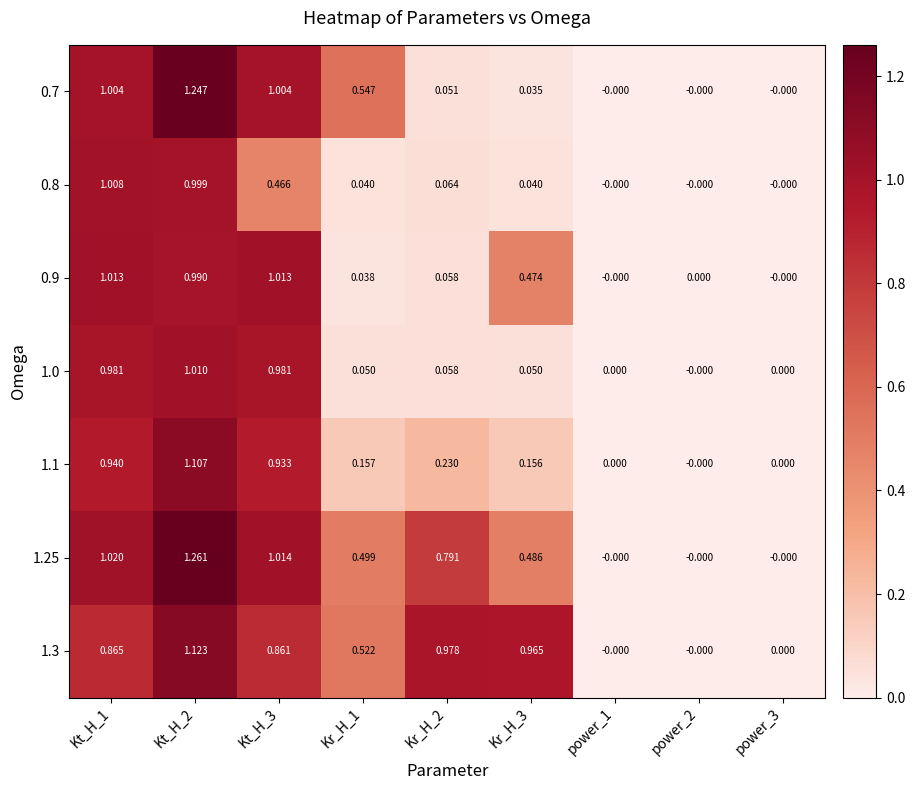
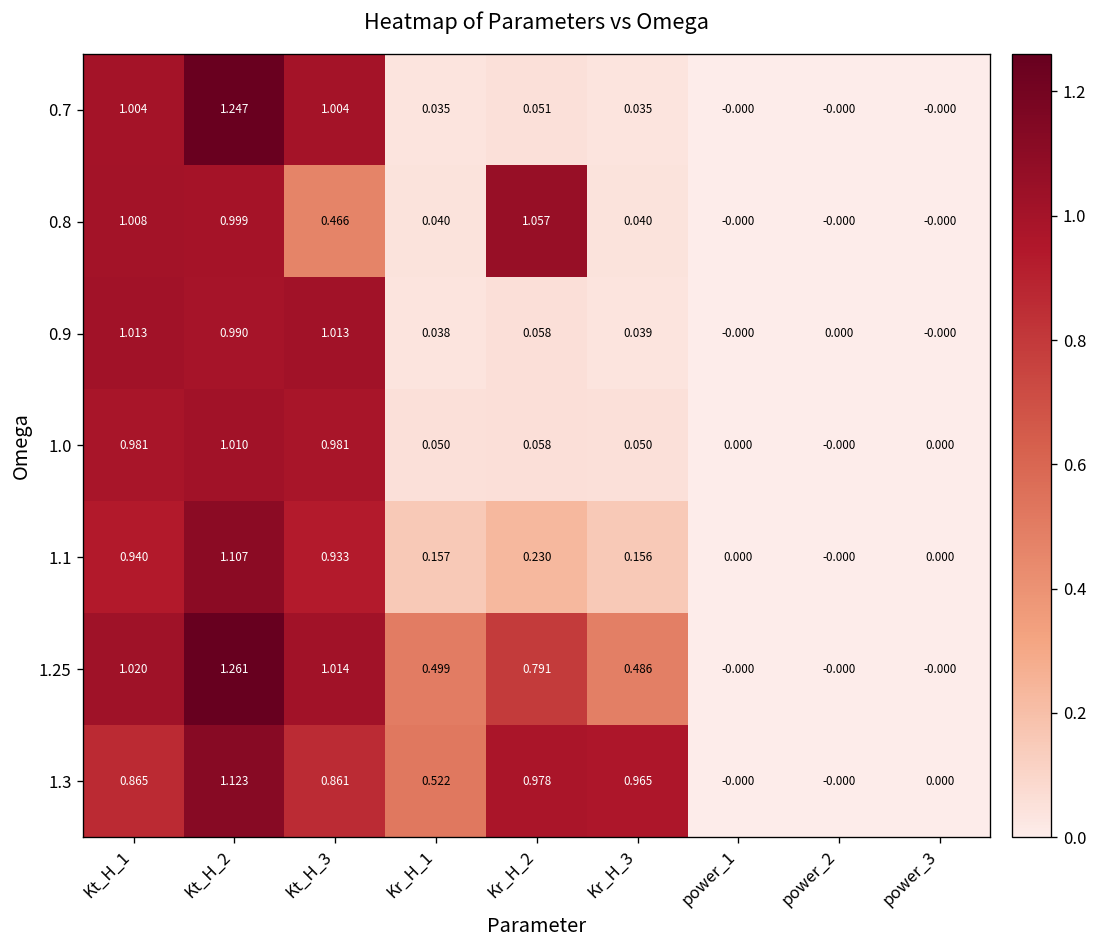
  {
    "0.7": {
      "Kt_H_1": 1.004,
      "Kt_H_2": 1.247,
      "Kt_H_3": 1.004,
-     "Kr_H_1": 0.547,
+     "Kr_H_1": 0.035,
      "Kr_H_2": 0.051,
      "Kr_H_3": 0.035,
      "power_1": -0.000,
      "power_2": -0.000,
      "power_3": -0.000
    },
    "0.8": {
      "Kt_H_1": 1.008,
      "Kt_H_2": 0.999,
      "Kt_H_3": 0.466,
      "Kr_H_1": 0.040,
-     "Kr_H_2": 0.064,
+     "Kr_H_2": 1.057,
      "Kr_H_3": 0.040,
      "power_1": -0.000,
      "power_2": -0.000,
      "power_3": -0.000
    },
    "0.9": {
      "Kt_H_1": 1.013,
      "Kt_H_2": 0.990,
      "Kt_H_3": 1.013,
      "Kr_H_1": 0.038,
      "Kr_H_2": 0.058,
-     "Kr_H_3": 0.474,
+     "Kr_H_3": 0.039,
      "power_1": -0.000,
      "power_2": 0.000,
      "power_3": -0.000
    },
    "1.0": {
      "Kt_H_1": 0.981,
      "Kt_H_2": 1.010,
      "Kt_H_3": 0.981,
      "Kr_H_1": 0.050,
      "Kr_H_2": 0.058,
      "Kr_H_3": 0.050,
      "power_1": 0.000,
      "power_2": -0.000,
      "power_3": 0.000
    },
    "1.1": {
      "Kt_H_1": 0.940,
      "Kt_H_2": 1.107,
      "Kt_H_3": 0.933,
      "Kr_H_1": 0.157,
      "Kr_H_2": 0.230,
      "Kr_H_3": 0.156,
      "power_1": 0.000,
      "power_2": -0.000,
      "power_3": 0.000
    },
    "1.25": {
      "Kt_H_1": 1.020,
      "Kt_H_2": 1.261,
      "Kt_H_3": 1.014,
      "Kr_H_1": 0.499,
      "Kr_H_2": 0.791,
      "Kr_H_3": 0.486,
      "power_1": -0.000,
      "power_2": -0.000,
      "power_3": -0.000
    },
    "1.3": {
      "Kt_H_1": 0.865,
      "Kt_H_2": 1.123,
      "Kt_H_3": 0.861,
      "Kr_H_1": 0.522,
      "Kr_H_2": 0.978,
      "Kr_H_3": 0.965,
      "power_1": -0.000,
      "power_2": -0.000,
      "power_3": 0.000
    }
  }
